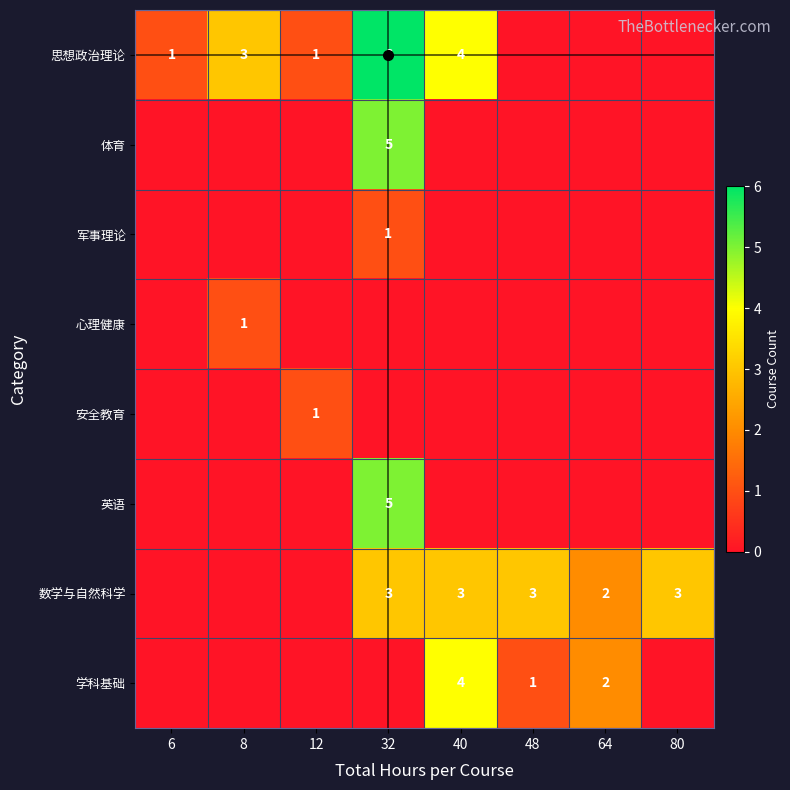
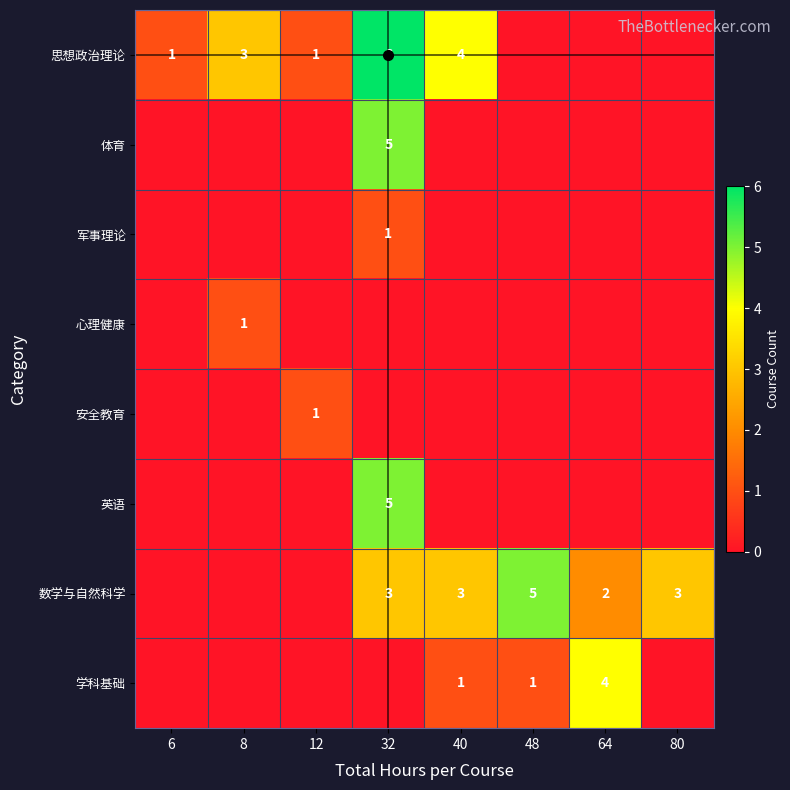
  {
    "思想政治理论": {
      "6": 1,
      "8": 3,
      "12": 1,
      "40": 4
    },
    "体育": {
      "32": 5
    },
    "军事理论": {
      "32": 1
    },
    "心理健康": {
      "8": 1
    },
    "安全教育": {
      "12": 1
    },
    "英语": {
      "32": 5
    },
    "数学与自然科学": {
      "32": 3,
      "40": 3,
-     "48": 3,
+     "48": 5,
      "64": 2,
      "80": 3
    },
    "学科基础": {
-     "40": 4,
+     "40": 1,
      "48": 1,
-     "64": 2
+     "64": 4
    }
  }
